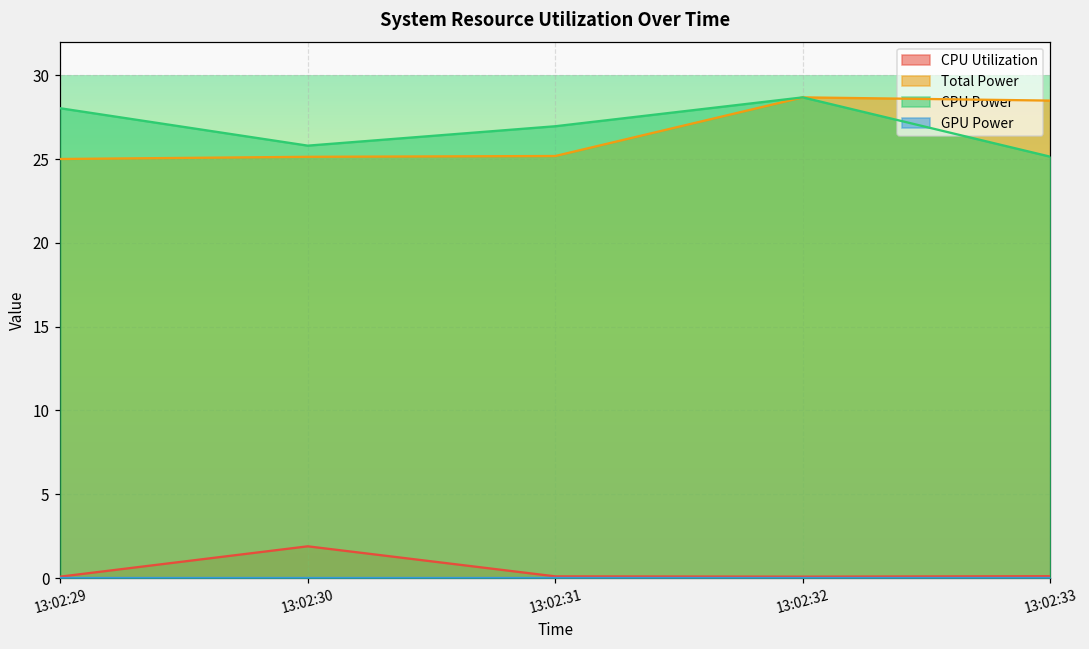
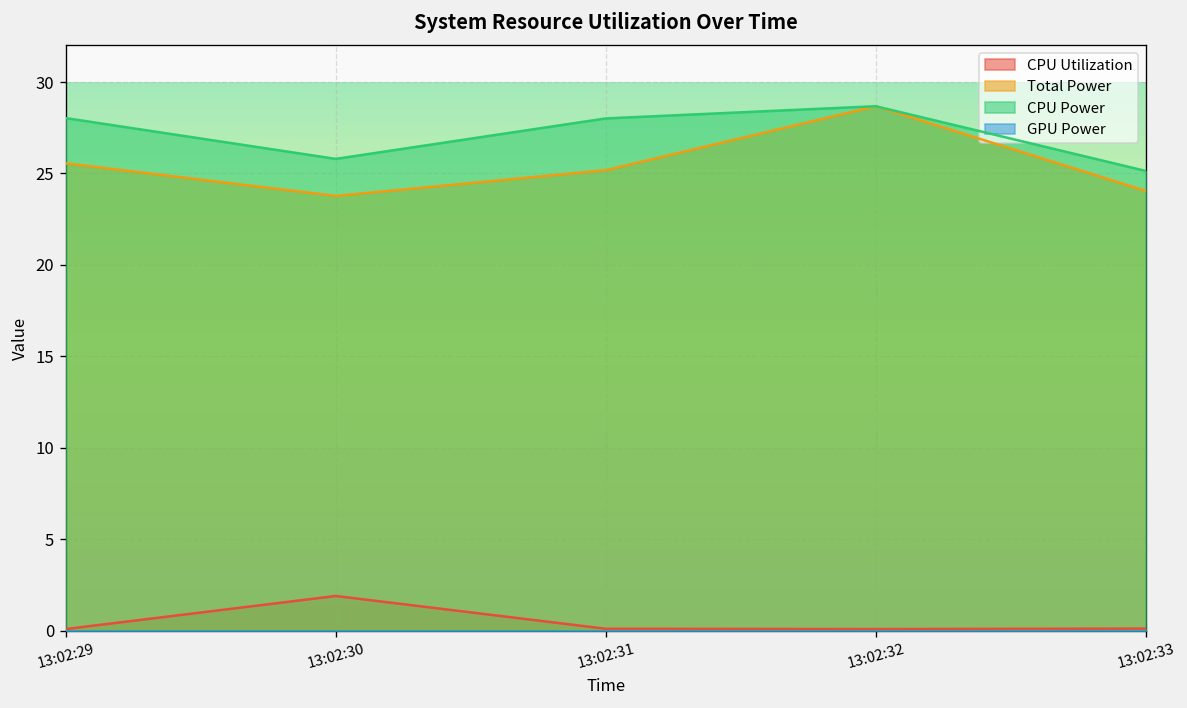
  {
    "CPU Utilization": {
      "13:02:30": 1.9
    },
    "Total Power": {
-     "13:02:29": 25.0,
-     "13:02:30": 25.1,
+     "13:02:29": 25.6,
+     "13:02:30": 23.8,
      "13:02:31": 25.2,
-     "13:02:33": 28.5
+     "13:02:33": 24.0
    },
    "CPU Power": {
      "13:02:29": 28.0,
      "13:02:30": 25.8,
-     "13:02:31": 27.0,
+     "13:02:31": 28.0,
      "13:02:33": 25.1
    },
    "GPU Power": {
      "13:02:30": 0.0
    }
  }
